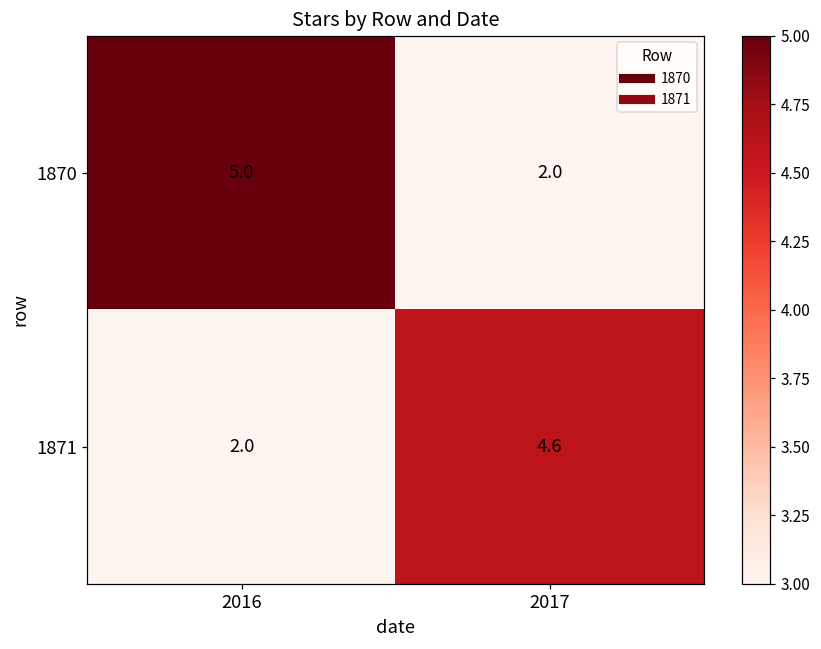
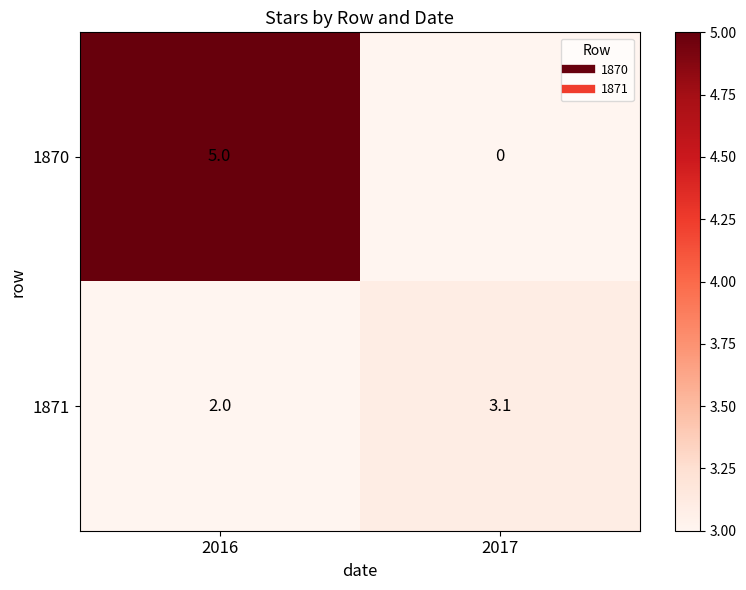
  {
    "1870": {
      "2016": 5.0,
-     "2017": 2.0
+     "2017": 0
    },
    "1871": {
      "2016": 2.0,
-     "2017": 4.6
+     "2017": 3.1
    }
  }
